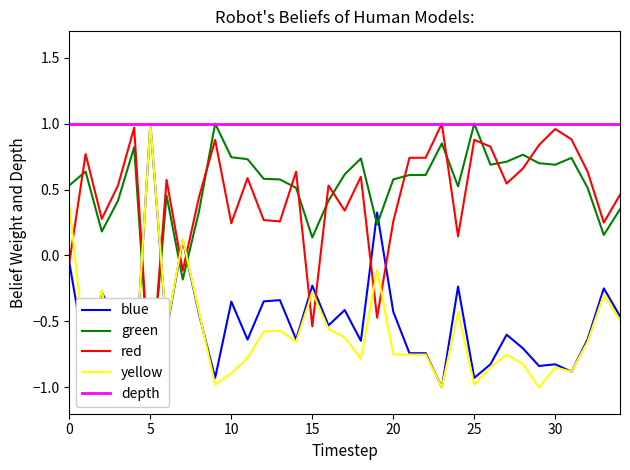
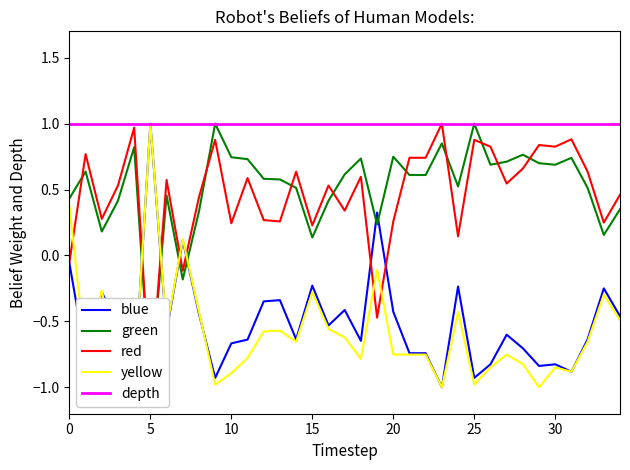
  {
    "blue": {
-     "10": -0.35,
+     "10": -0.67,
      "15": -0.23,
      "20": -0.43,
      "25": -0.93,
      "30": -0.83
    },
    "green": {
-     "0": 0.53,
+     "0": 0.43,
      "10": 0.75,
      "15": 0.14,
-     "20": 0.58,
+     "20": 0.75,
      "30": 0.69
    },
    "red": {
      "10": 0.24,
-     "15": -0.54,
+     "15": 0.23,
      "20": 0.26,
      "25": 0.88,
-     "30": 0.96
+     "30": 0.83
    },
    "yellow": {
      "0": 0.37,
      "10": -0.89,
      "15": -0.28,
      "20": -0.75,
      "25": -0.98,
      "30": -0.85
    },
    "depth": {
      "0": 1.00,
      "10": 1.00,
      "15": 1.00,
      "20": 1.00,
      "30": 1.00
    }
  }
